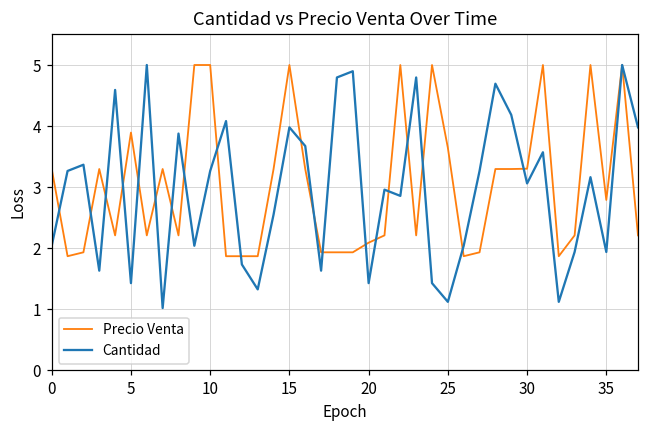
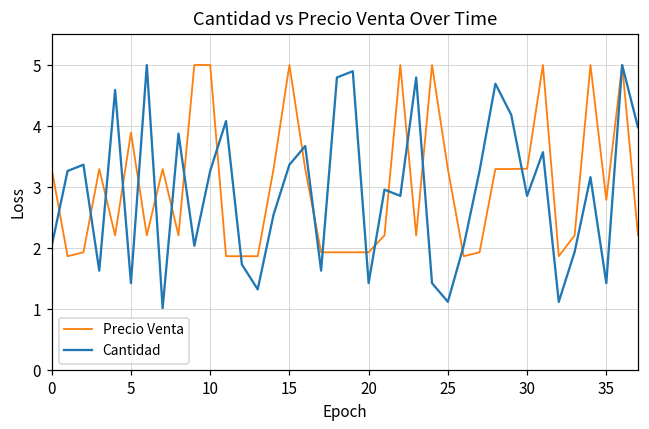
  {
    "Precio Venta": {
      "0": 3.3,
      "5": 3.9,
      "10": 5.0,
      "15": 5.0,
-     "20": 2.1,
-     "25": 3.6,
+     "20": 1.9,
+     "25": 3.3,
      "30": 3.3,
      "35": 2.8
    },
    "Cantidad": {
      "0": 2.0,
      "5": 1.4,
      "10": 3.3,
-     "15": 4.0,
+     "15": 3.4,
      "20": 1.4,
      "25": 1.1,
-     "30": 3.1,
-     "35": 1.9
+     "30": 2.9,
+     "35": 1.4
    }
  }
